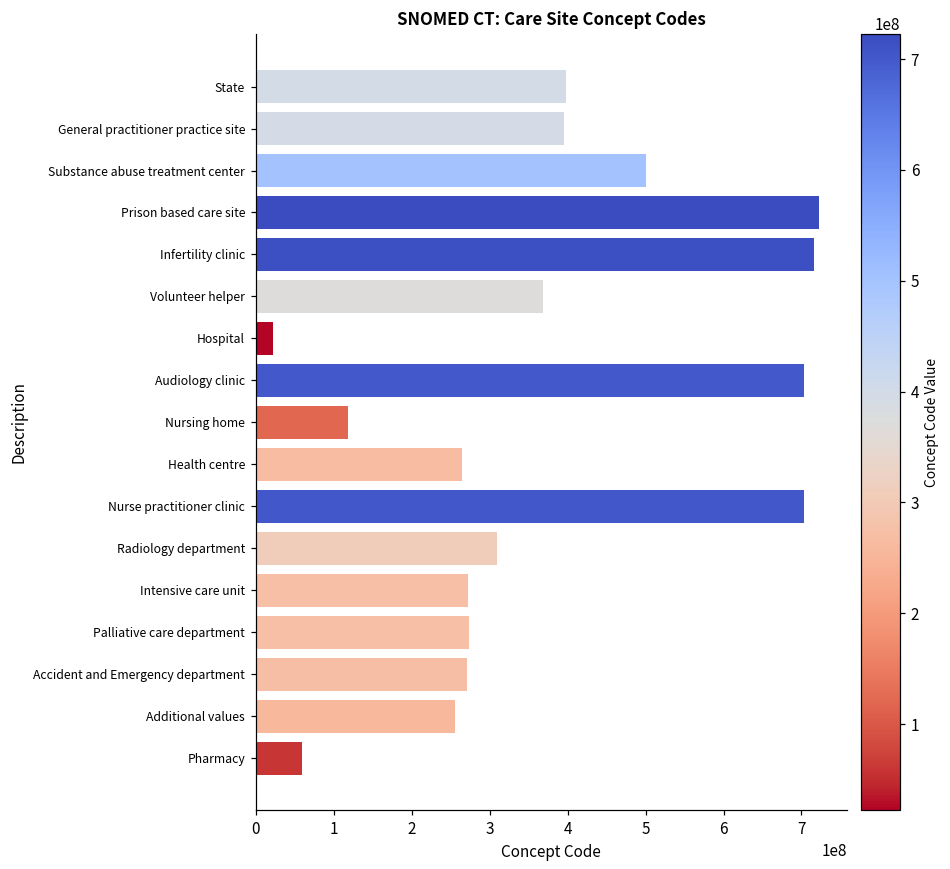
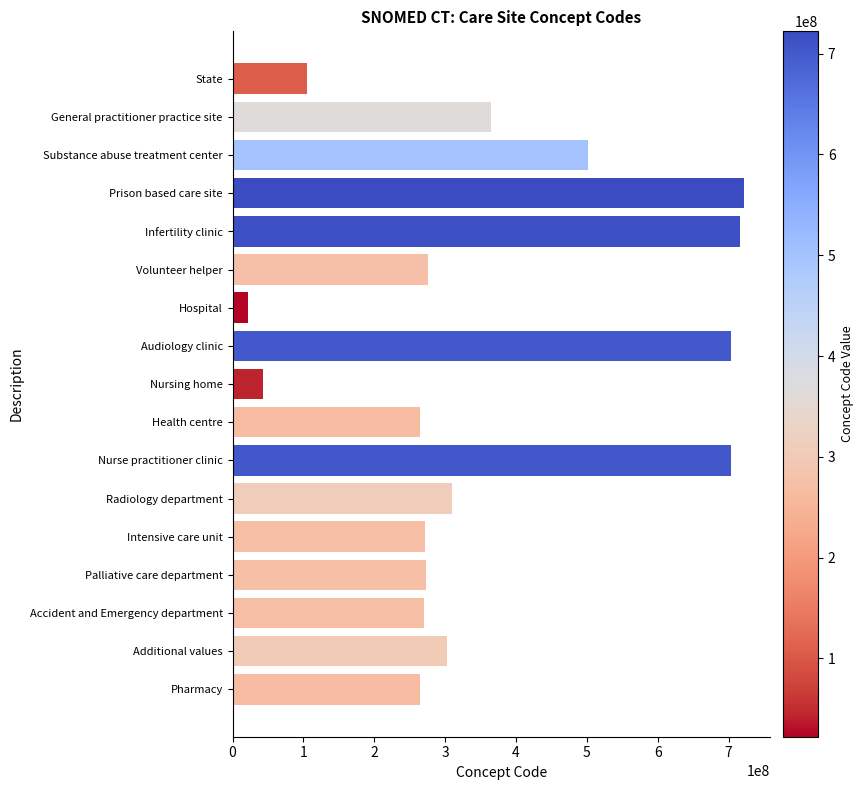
  {
-   "State": 400000000,
-   "General practitioner practice site": 390000000,
+   "State": 100000000,
+   "General practitioner practice site": 360000000,
    "Substance abuse treatment center": 500000000,
    "Prison based care site": 720000000,
    "Infertility clinic": 720000000,
-   "Volunteer helper": 370000000,
+   "Volunteer helper": 280000000,
    "Hospital": 20000000,
    "Audiology clinic": 700000000,
-   "Nursing home": 120000000,
+   "Nursing home": 40000000,
    "Health centre": 260000000,
    "Nurse practitioner clinic": 700000000,
    "Radiology department": 310000000,
    "Intensive care unit": 270000000,
    "Palliative care department": 270000000,
    "Accident and Emergency department": 270000000,
-   "Additional values": 260000000,
-   "Pharmacy": 60000000
+   "Additional values": 300000000,
+   "Pharmacy": 260000000
  }
